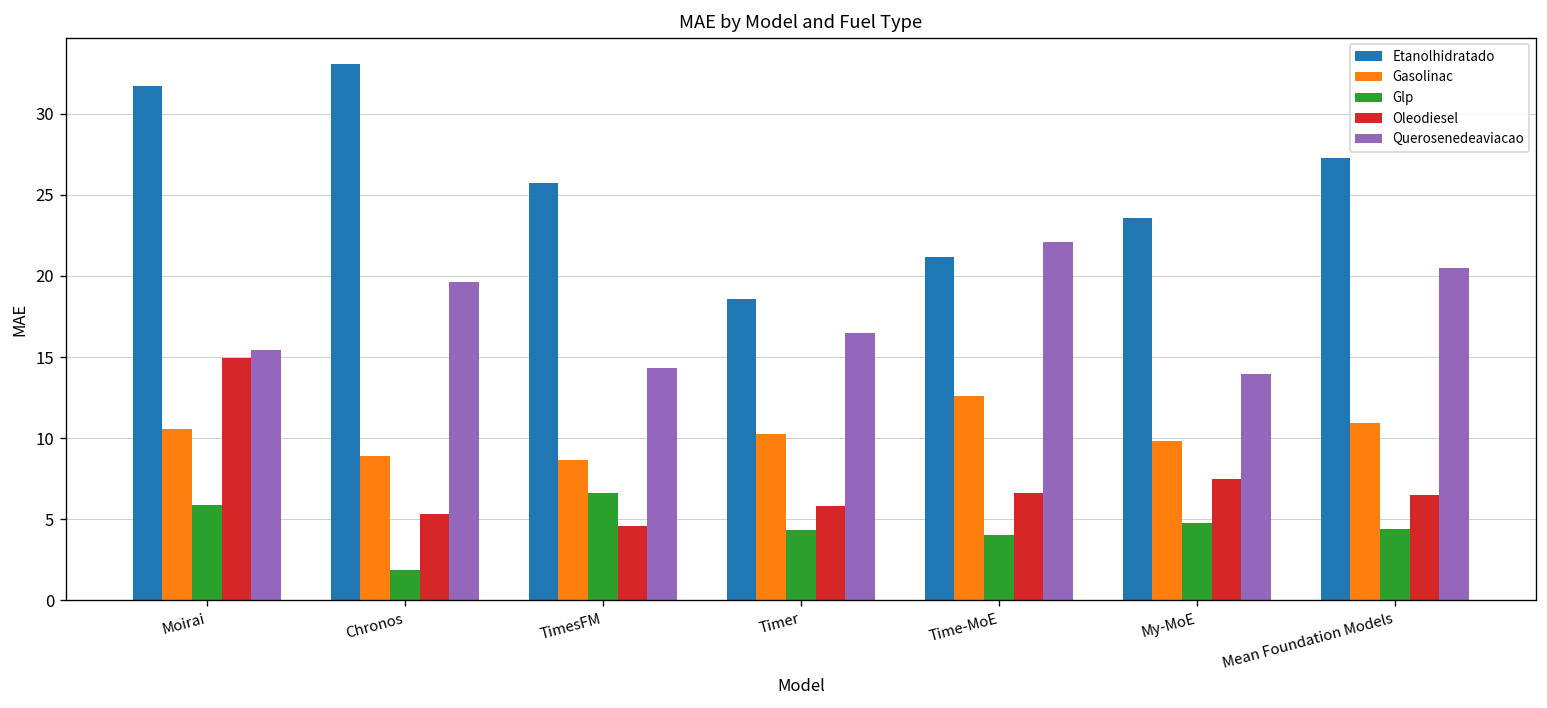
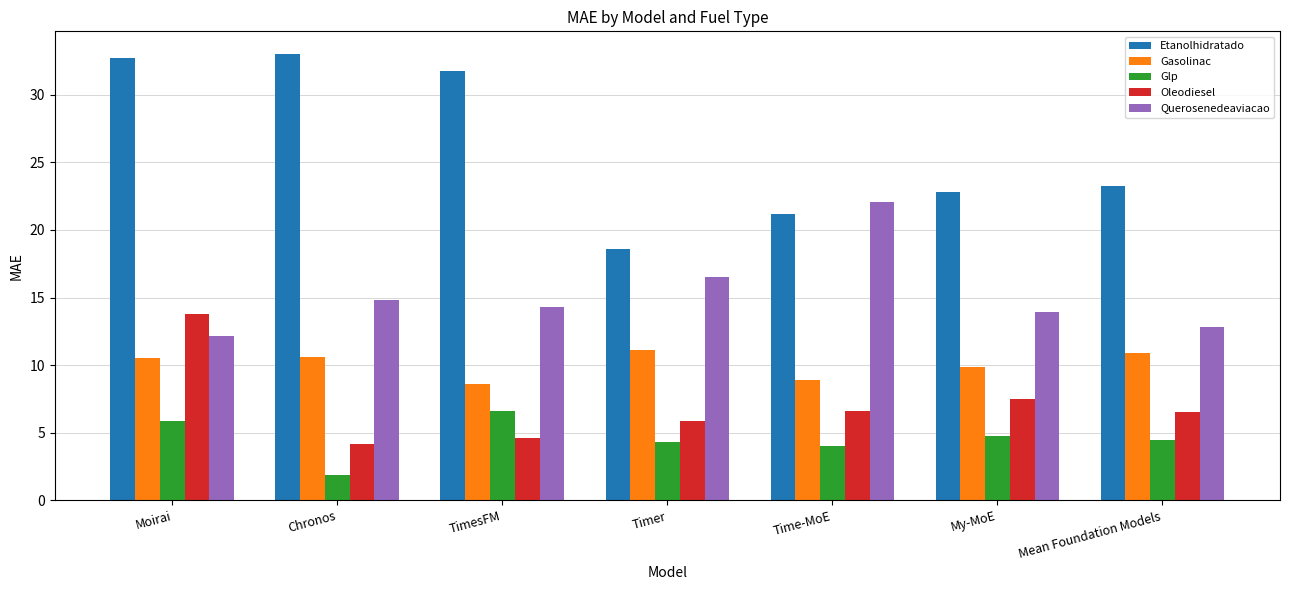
  {
    "Etanolhidratado": {
-     "Moirai": 31.7,
+     "Moirai": 32.7,
      "Chronos": 33.0,
-     "TimesFM": 25.7,
+     "TimesFM": 31.8,
      "Timer": 18.6,
      "Time-MoE": 21.2,
-     "My-MoE": 23.6,
-     "Mean Foundation Models": 27.3
+     "My-MoE": 22.8,
+     "Mean Foundation Models": 23.3
    },
    "Gasolinac": {
      "Moirai": 10.6,
-     "Chronos": 8.9,
+     "Chronos": 10.6,
      "TimesFM": 8.6,
-     "Timer": 10.2,
-     "Time-MoE": 12.6,
+     "Timer": 11.1,
+     "Time-MoE": 8.9,
      "My-MoE": 9.8,
      "Mean Foundation Models": 10.9
    },
    "Glp": {
      "Moirai": 5.9,
      "Chronos": 1.9,
      "TimesFM": 6.6,
      "Timer": 4.3,
      "Time-MoE": 4.0,
      "My-MoE": 4.7,
      "Mean Foundation Models": 4.4
    },
    "Oleodiesel": {
-     "Moirai": 14.9,
-     "Chronos": 5.3,
+     "Moirai": 13.8,
+     "Chronos": 4.2,
      "TimesFM": 4.6,
      "Timer": 5.8,
      "Time-MoE": 6.6,
      "My-MoE": 7.5,
      "Mean Foundation Models": 6.5
    },
    "Querosenedeaviacao": {
-     "Moirai": 15.5,
-     "Chronos": 19.6,
+     "Moirai": 12.2,
+     "Chronos": 14.8,
      "TimesFM": 14.3,
      "Timer": 16.5,
      "Time-MoE": 22.1,
      "My-MoE": 13.9,
-     "Mean Foundation Models": 20.5
+     "Mean Foundation Models": 12.8
    }
  }
